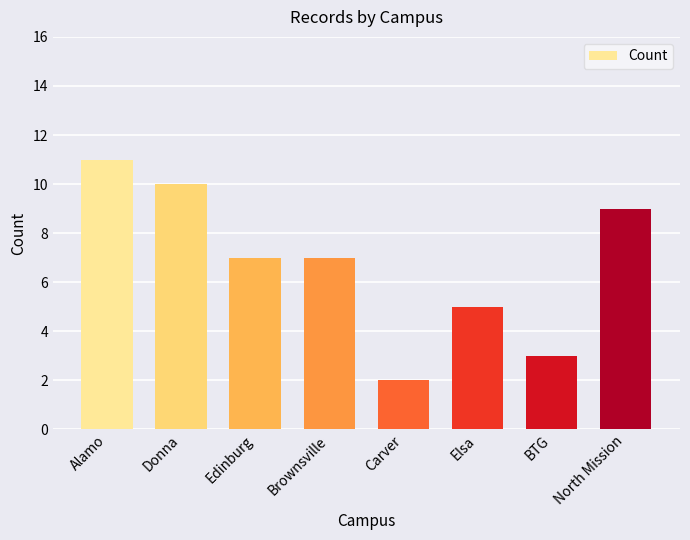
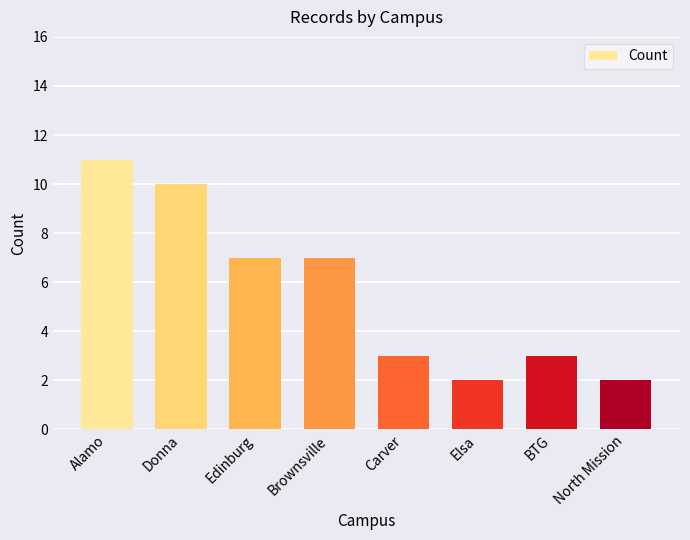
  {
    "Alamo": 11,
    "Donna": 10,
    "Edinburg": 7,
    "Brownsville": 7,
-   "Carver": 2,
-   "Elsa": 5,
+   "Carver": 3,
+   "Elsa": 2,
    "BTG": 3,
-   "North Mission": 9
+   "North Mission": 2
  }
